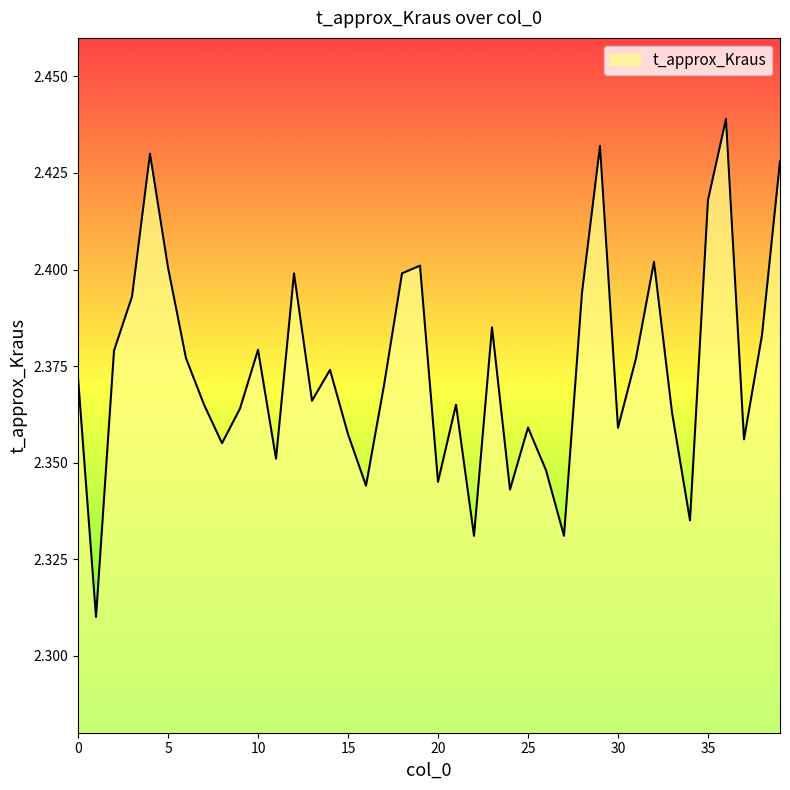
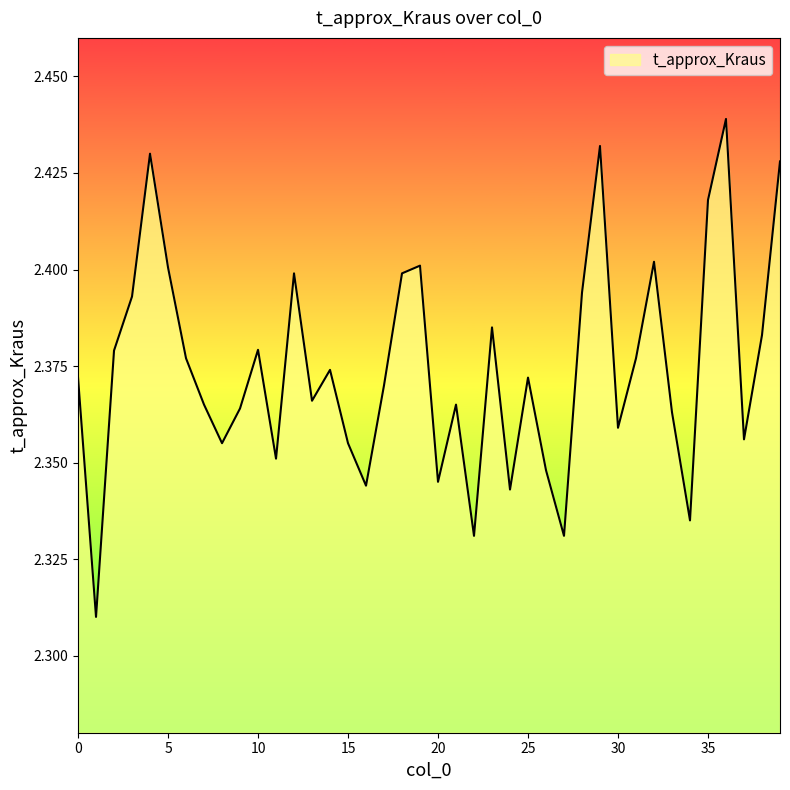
  {
    "0": 2.372,
    "5": 2.401,
    "10": 2.379,
-   "15": 2.357,
+   "15": 2.355,
    "20": 2.345,
-   "25": 2.359,
+   "25": 2.372,
    "30": 2.359,
    "35": 2.418
  }
